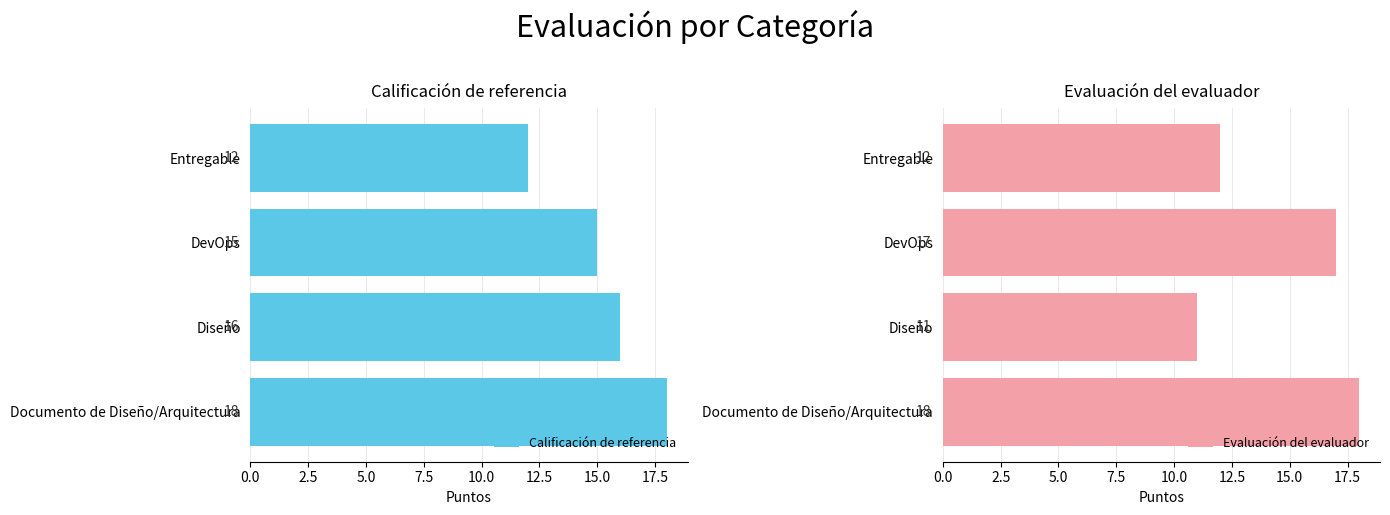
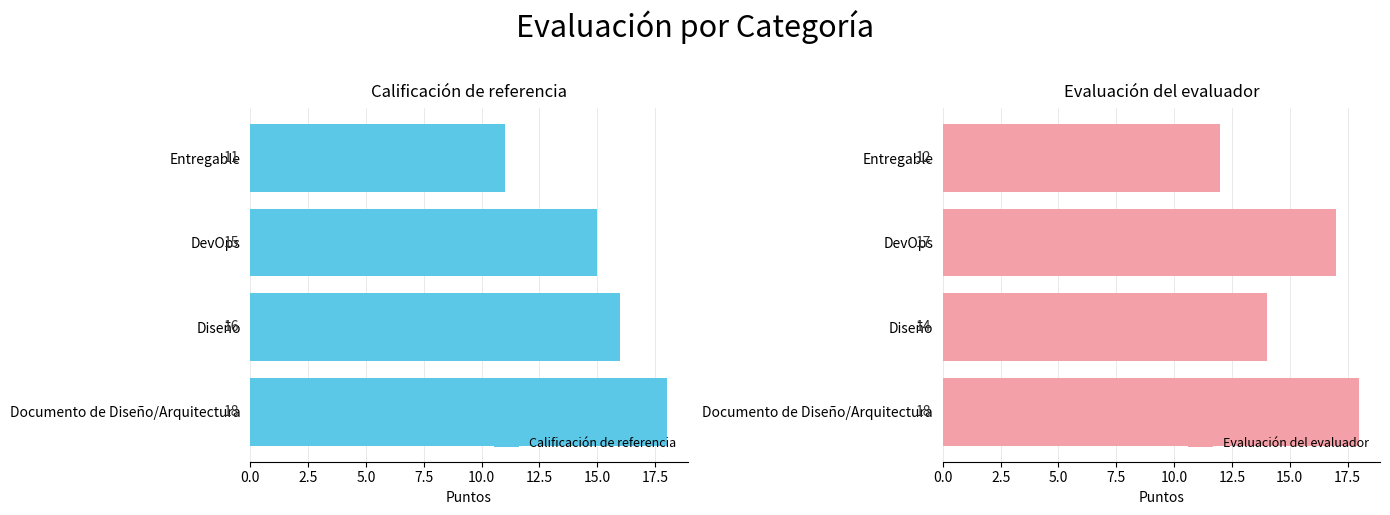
  {
    "Calificación de referencia": {
-     "Entregable": 12
+     "Entregable": 11
    },
    "Evaluación del evaluador": {
-     "Diseño": 11
+     "Diseño": 14
    }
  }
